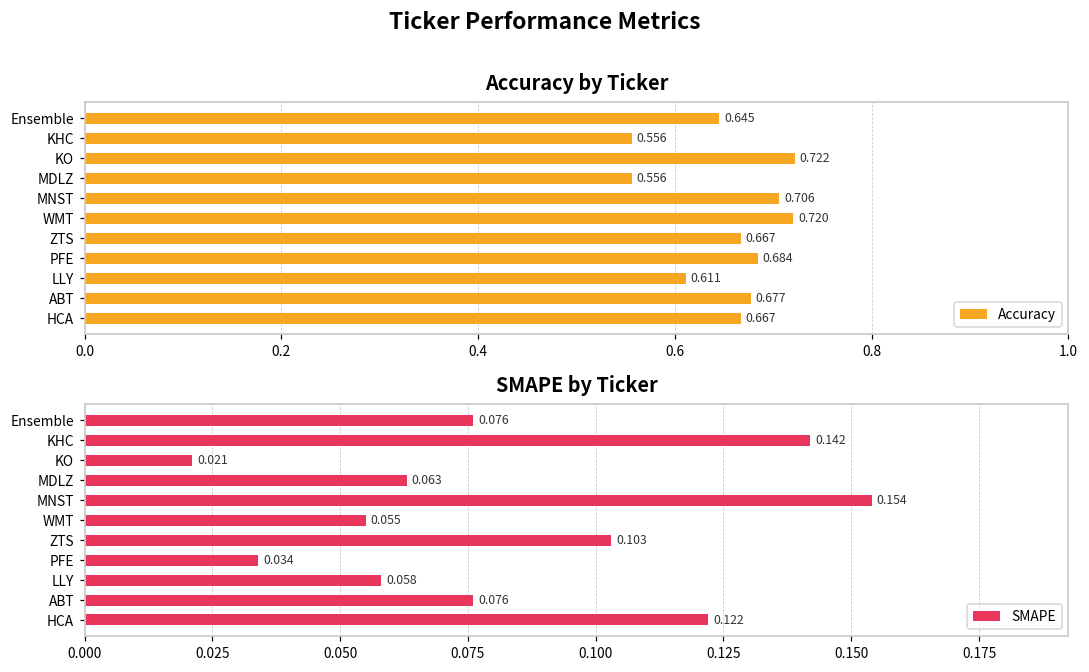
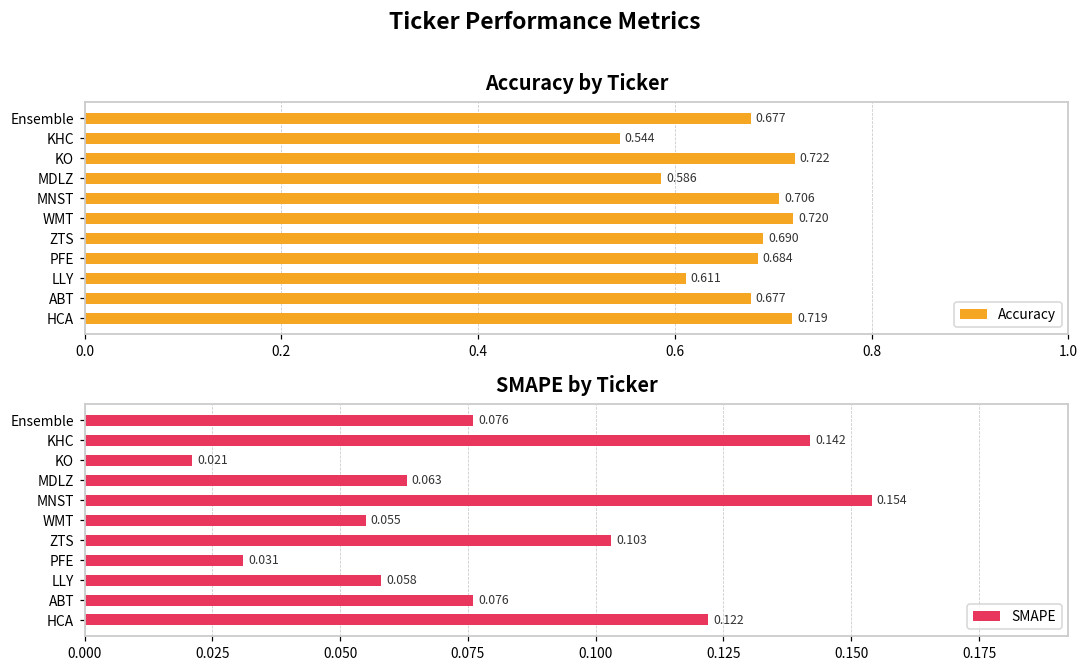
  {
    "Accuracy by Ticker": {
-     "Ensemble": 0.645,
-     "KHC": 0.556,
+     "Ensemble": 0.677,
+     "KHC": 0.544,
      "KO": 0.722,
-     "MDLZ": 0.556,
+     "MDLZ": 0.586,
      "MNST": 0.706,
      "WMT": 0.720,
-     "ZTS": 0.667,
+     "ZTS": 0.690,
      "PFE": 0.684,
      "LLY": 0.611,
      "ABT": 0.677,
-     "HCA": 0.667
+     "HCA": 0.719
    },
    "SMAPE by Ticker": {
      "Ensemble": 0.076,
      "KHC": 0.142,
      "KO": 0.021,
      "MDLZ": 0.063,
      "MNST": 0.154,
      "WMT": 0.055,
      "ZTS": 0.103,
-     "PFE": 0.034,
+     "PFE": 0.031,
      "LLY": 0.058,
      "ABT": 0.076,
      "HCA": 0.122
    }
  }
